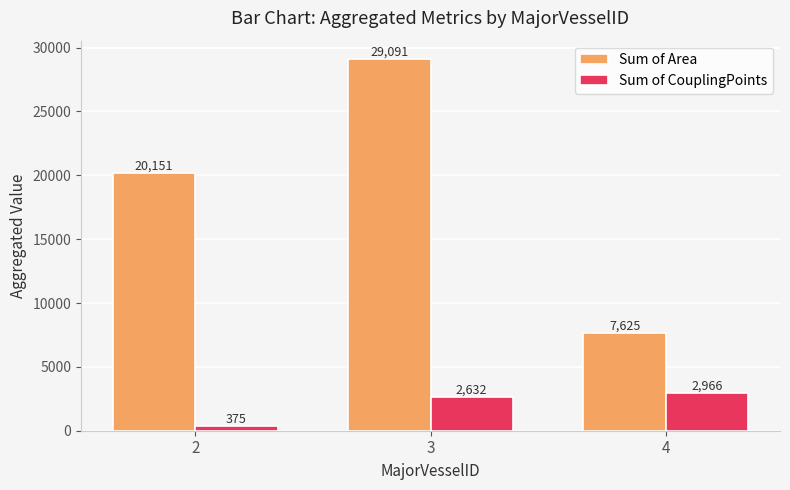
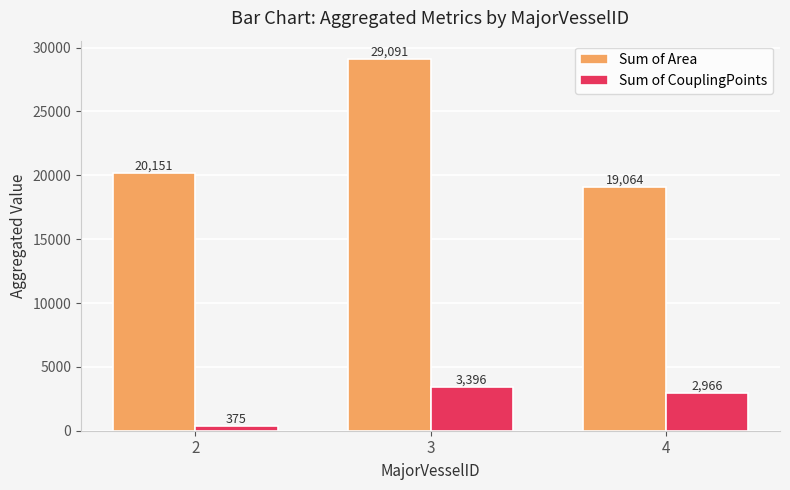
  {
    "Sum of Area": {
      "2": "20,151",
      "3": "29,091",
-     "4": "7,625"
+     "4": "19,064"
    },
    "Sum of CouplingPoints": {
      "2": "375",
-     "3": "2,632",
+     "3": "3,396",
      "4": "2,966"
    }
  }
